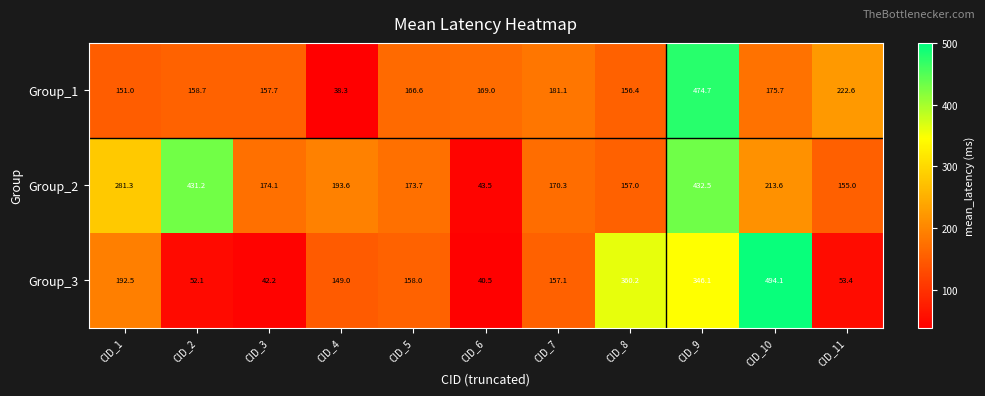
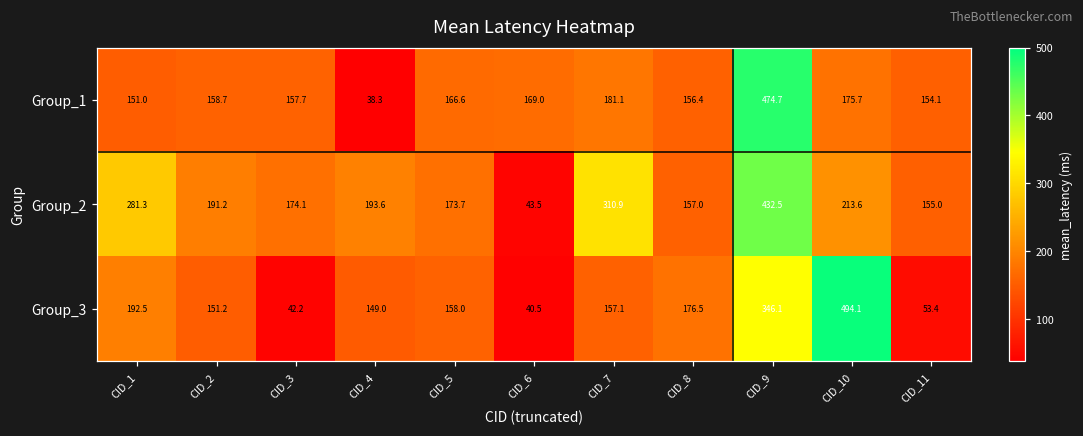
  {
    "Group_1": {
      "CID_1": 151.0,
      "CID_2": 158.7,
      "CID_3": 157.7,
      "CID_4": 38.3,
      "CID_5": 166.6,
      "CID_6": 169.0,
      "CID_7": 181.1,
      "CID_8": 156.4,
      "CID_9": 474.7,
      "CID_10": 175.7,
-     "CID_11": 222.6
+     "CID_11": 154.1
    },
    "Group_2": {
      "CID_1": 281.3,
-     "CID_2": 431.2,
+     "CID_2": 191.2,
      "CID_3": 174.1,
      "CID_4": 193.6,
      "CID_5": 173.7,
      "CID_6": 43.5,
-     "CID_7": 170.3,
+     "CID_7": 310.9,
      "CID_8": 157.0,
      "CID_9": 432.5,
      "CID_10": 213.6,
      "CID_11": 155.0
    },
    "Group_3": {
      "CID_1": 192.5,
-     "CID_2": 52.1,
+     "CID_2": 151.2,
      "CID_3": 42.2,
      "CID_4": 149.0,
      "CID_5": 158.0,
      "CID_6": 40.5,
      "CID_7": 157.1,
-     "CID_8": 360.2,
+     "CID_8": 176.5,
      "CID_9": 346.1,
      "CID_10": 494.1,
      "CID_11": 53.4
    }
  }
